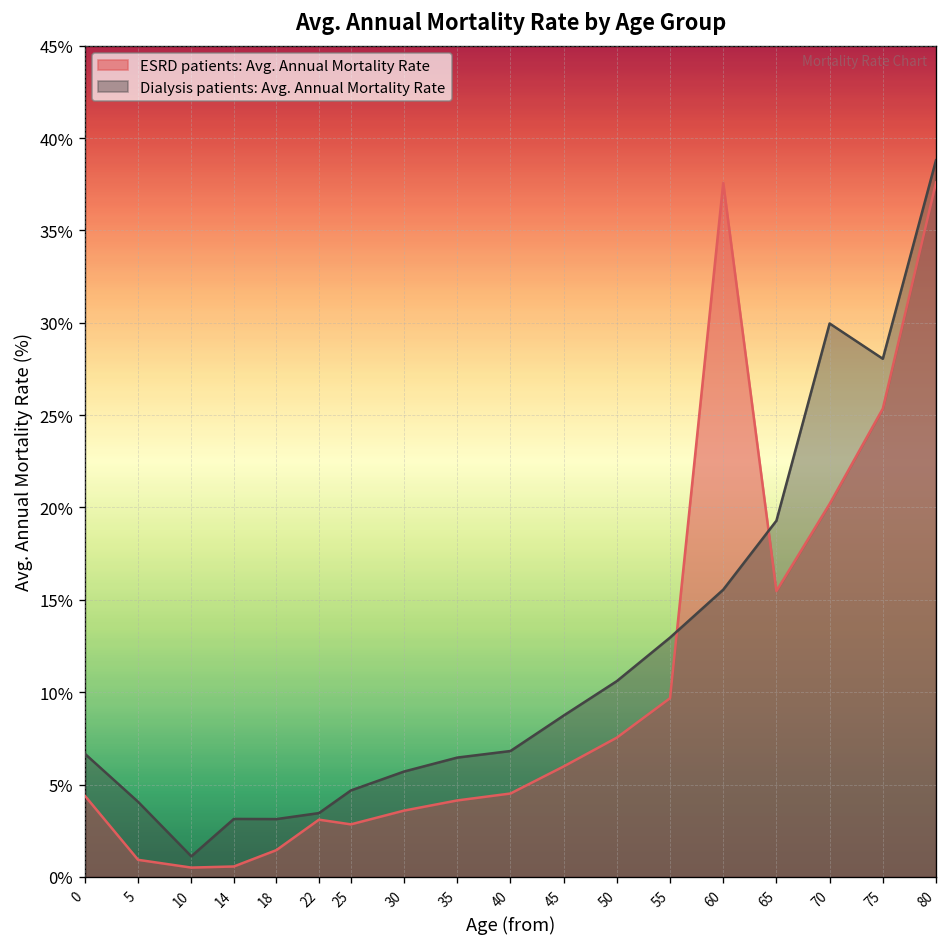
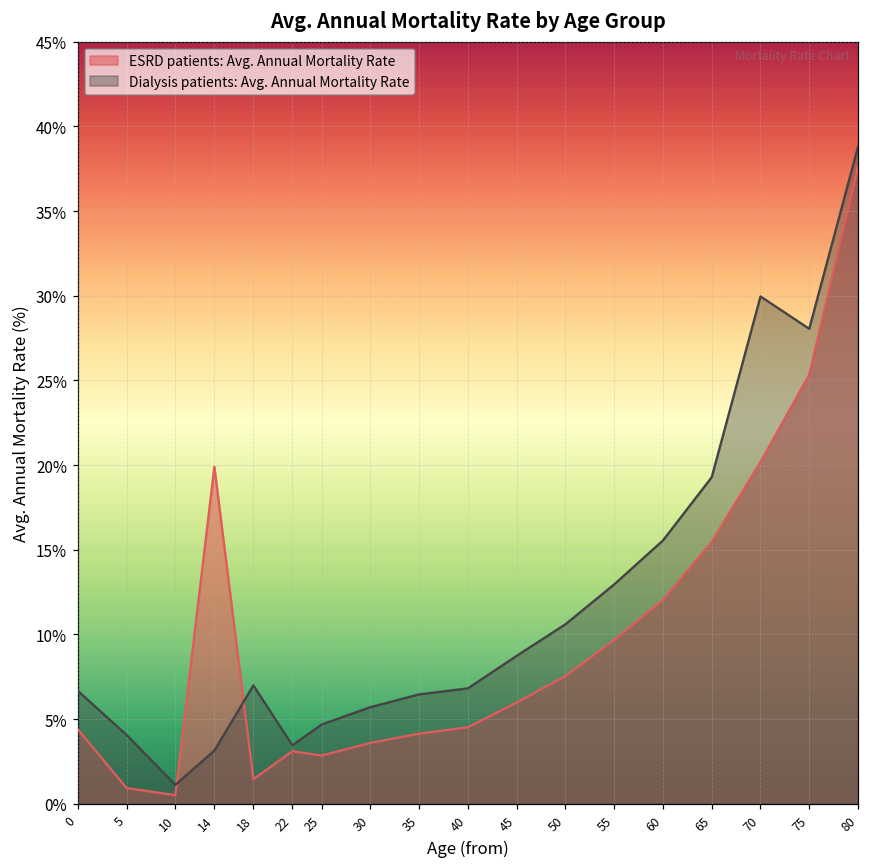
  {
    "ESRD patients: Avg. Annual Mortality Rate": {
      "0": "4.4%",
      "5": "0.9%",
      "10": "0.5%",
-     "14": "0.6%",
+     "14": "19.9%",
      "18": "1.5%",
      "22": "3.1%",
      "25": "2.8%",
      "30": "3.6%",
      "35": "4.1%",
      "40": "4.5%",
      "45": "6.0%",
      "50": "7.5%",
      "55": "9.7%",
-     "60": "37.6%",
+     "60": "12.0%",
      "65": "15.5%",
      "70": "20.2%",
      "75": "25.4%",
      "80": "37.6%"
    },
    "Dialysis patients: Avg. Annual Mortality Rate": {
      "0": "6.7%",
      "5": "4.1%",
      "10": "1.1%",
      "14": "3.1%",
-     "18": "3.1%",
+     "18": "7.0%",
      "22": "3.5%",
      "25": "4.7%",
      "30": "5.7%",
      "35": "6.5%",
      "40": "6.8%",
      "45": "8.7%",
      "50": "10.6%",
      "55": "13.0%",
      "60": "15.6%",
      "65": "19.3%",
      "70": "30.0%",
      "75": "28.1%",
      "80": "38.8%"
    }
  }
